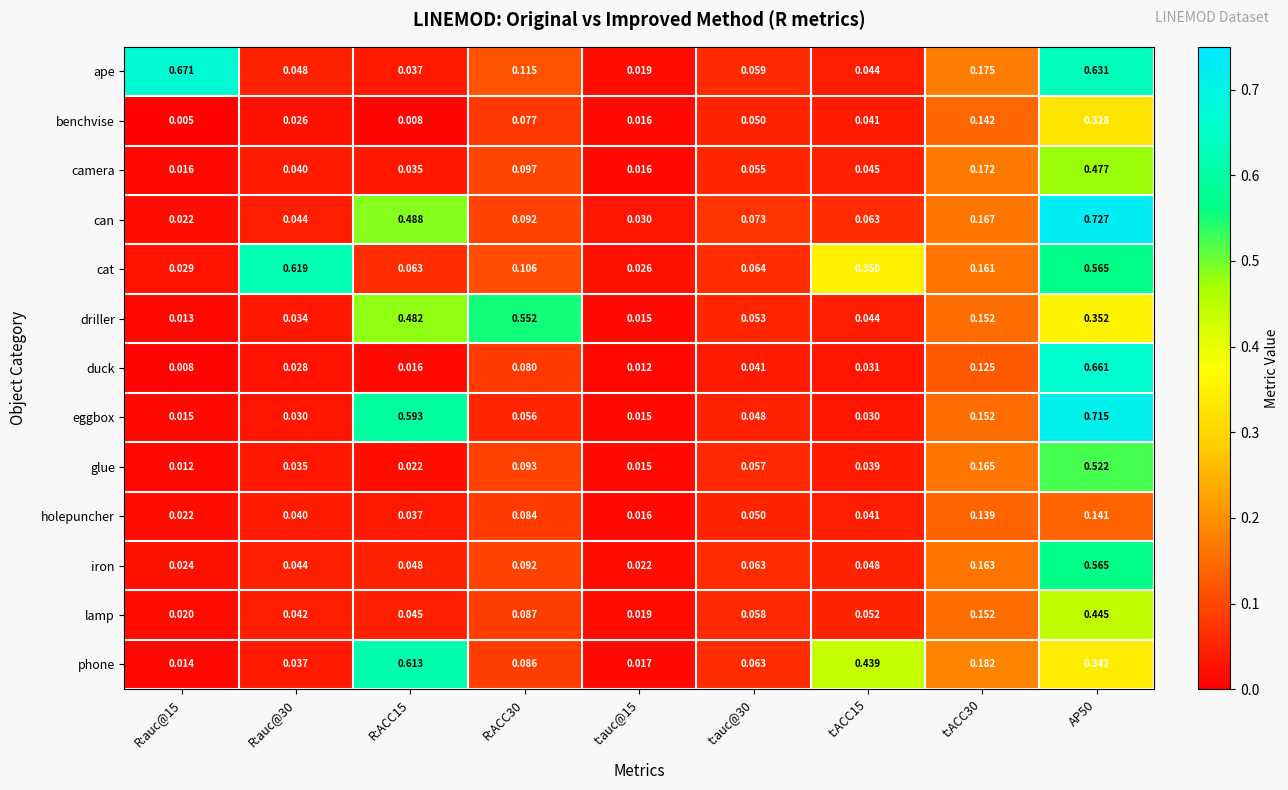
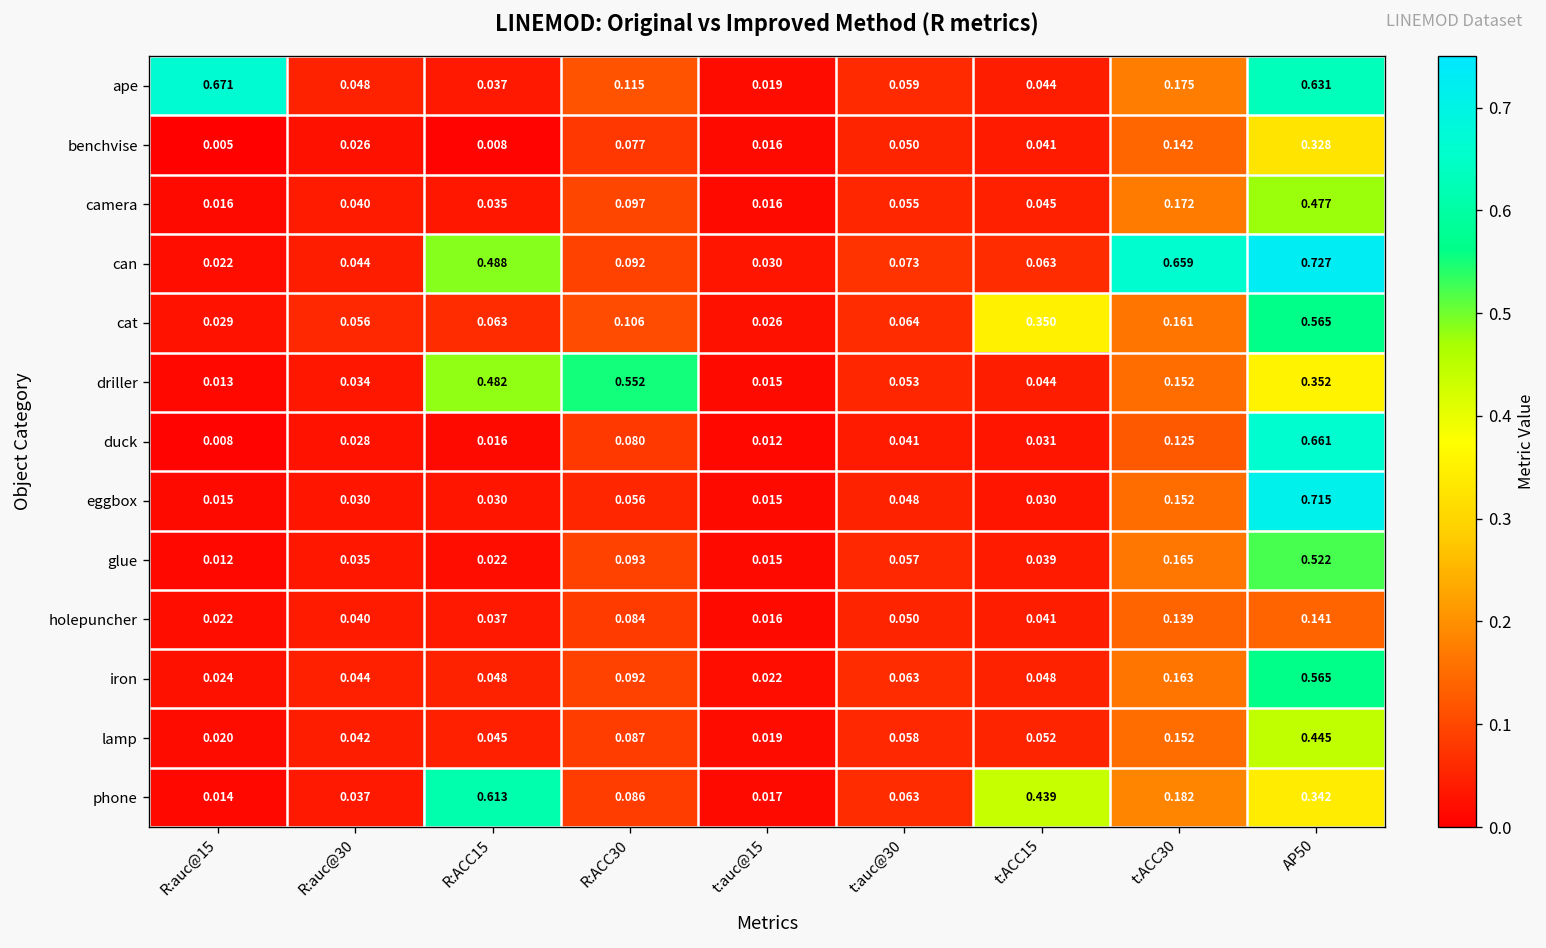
  {
    "ape": {
      "R:auc@15": 0.671,
      "R:auc@30": 0.048,
      "R:ACC15": 0.037,
      "R:ACC30": 0.115,
      "t:auc@15": 0.019,
      "t:auc@30": 0.059,
      "t:ACC15": 0.044,
      "t:ACC30": 0.175,
      "AP50": 0.631
    },
    "benchvise": {
      "R:auc@15": 0.005,
      "R:auc@30": 0.026,
      "R:ACC15": 0.008,
      "R:ACC30": 0.077,
      "t:auc@15": 0.016,
      "t:auc@30": 0.050,
      "t:ACC15": 0.041,
      "t:ACC30": 0.142,
      "AP50": 0.328
    },
    "camera": {
      "R:auc@15": 0.016,
      "R:auc@30": 0.040,
      "R:ACC15": 0.035,
      "R:ACC30": 0.097,
      "t:auc@15": 0.016,
      "t:auc@30": 0.055,
      "t:ACC15": 0.045,
      "t:ACC30": 0.172,
      "AP50": 0.477
    },
    "can": {
      "R:auc@15": 0.022,
      "R:auc@30": 0.044,
      "R:ACC15": 0.488,
      "R:ACC30": 0.092,
      "t:auc@15": 0.030,
      "t:auc@30": 0.073,
      "t:ACC15": 0.063,
-     "t:ACC30": 0.167,
+     "t:ACC30": 0.659,
      "AP50": 0.727
    },
    "cat": {
      "R:auc@15": 0.029,
-     "R:auc@30": 0.619,
+     "R:auc@30": 0.056,
      "R:ACC15": 0.063,
      "R:ACC30": 0.106,
      "t:auc@15": 0.026,
      "t:auc@30": 0.064,
      "t:ACC15": 0.350,
      "t:ACC30": 0.161,
      "AP50": 0.565
    },
    "driller": {
      "R:auc@15": 0.013,
      "R:auc@30": 0.034,
      "R:ACC15": 0.482,
      "R:ACC30": 0.552,
      "t:auc@15": 0.015,
      "t:auc@30": 0.053,
      "t:ACC15": 0.044,
      "t:ACC30": 0.152,
      "AP50": 0.352
    },
    "duck": {
      "R:auc@15": 0.008,
      "R:auc@30": 0.028,
      "R:ACC15": 0.016,
      "R:ACC30": 0.080,
      "t:auc@15": 0.012,
      "t:auc@30": 0.041,
      "t:ACC15": 0.031,
      "t:ACC30": 0.125,
      "AP50": 0.661
    },
    "eggbox": {
      "R:auc@15": 0.015,
      "R:auc@30": 0.030,
-     "R:ACC15": 0.593,
+     "R:ACC15": 0.030,
      "R:ACC30": 0.056,
      "t:auc@15": 0.015,
      "t:auc@30": 0.048,
      "t:ACC15": 0.030,
      "t:ACC30": 0.152,
      "AP50": 0.715
    },
    "glue": {
      "R:auc@15": 0.012,
      "R:auc@30": 0.035,
      "R:ACC15": 0.022,
      "R:ACC30": 0.093,
      "t:auc@15": 0.015,
      "t:auc@30": 0.057,
      "t:ACC15": 0.039,
      "t:ACC30": 0.165,
      "AP50": 0.522
    },
    "holepuncher": {
      "R:auc@15": 0.022,
      "R:auc@30": 0.040,
      "R:ACC15": 0.037,
      "R:ACC30": 0.084,
      "t:auc@15": 0.016,
      "t:auc@30": 0.050,
      "t:ACC15": 0.041,
      "t:ACC30": 0.139,
      "AP50": 0.141
    },
    "iron": {
      "R:auc@15": 0.024,
      "R:auc@30": 0.044,
      "R:ACC15": 0.048,
      "R:ACC30": 0.092,
      "t:auc@15": 0.022,
      "t:auc@30": 0.063,
      "t:ACC15": 0.048,
      "t:ACC30": 0.163,
      "AP50": 0.565
    },
    "lamp": {
      "R:auc@15": 0.020,
      "R:auc@30": 0.042,
      "R:ACC15": 0.045,
      "R:ACC30": 0.087,
      "t:auc@15": 0.019,
      "t:auc@30": 0.058,
      "t:ACC15": 0.052,
      "t:ACC30": 0.152,
      "AP50": 0.445
    },
    "phone": {
      "R:auc@15": 0.014,
      "R:auc@30": 0.037,
      "R:ACC15": 0.613,
      "R:ACC30": 0.086,
      "t:auc@15": 0.017,
      "t:auc@30": 0.063,
      "t:ACC15": 0.439,
      "t:ACC30": 0.182,
      "AP50": 0.342
    }
  }
